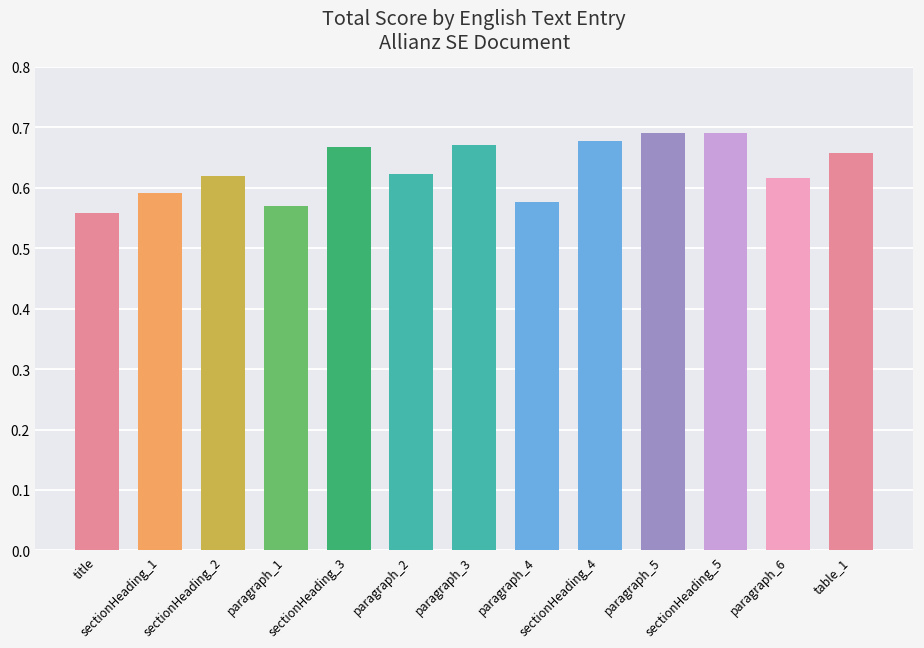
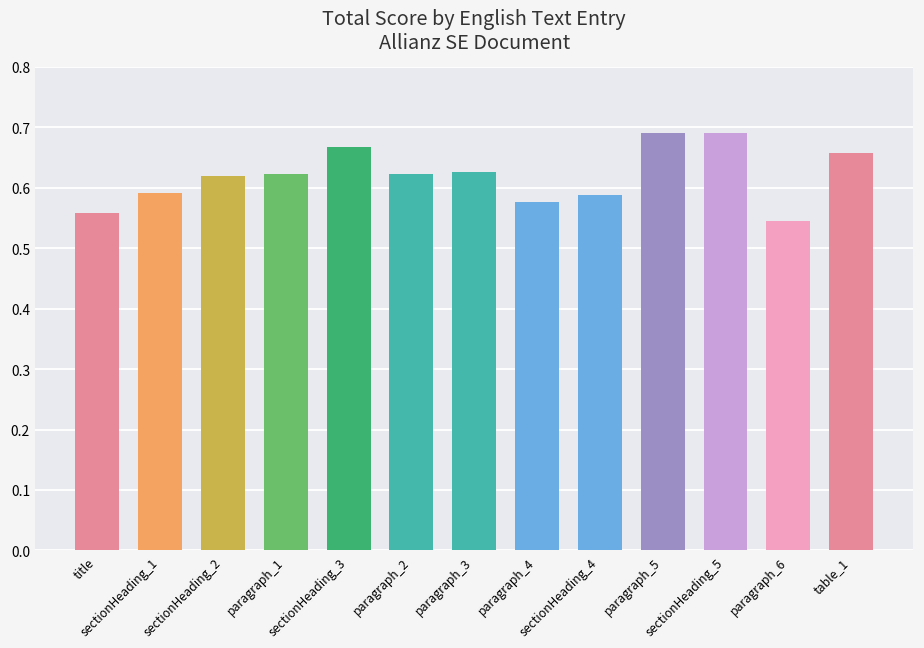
  {
    "title": 0.56,
    "sectionHeading_1": 0.59,
    "sectionHeading_2": 0.62,
-   "paragraph_1": 0.57,
+   "paragraph_1": 0.62,
    "sectionHeading_3": 0.67,
    "paragraph_2": 0.62,
-   "paragraph_3": 0.67,
+   "paragraph_3": 0.63,
    "paragraph_4": 0.58,
-   "sectionHeading_4": 0.68,
+   "sectionHeading_4": 0.59,
    "paragraph_5": 0.69,
    "sectionHeading_5": 0.69,
-   "paragraph_6": 0.62,
+   "paragraph_6": 0.54,
    "table_1": 0.66
  }
